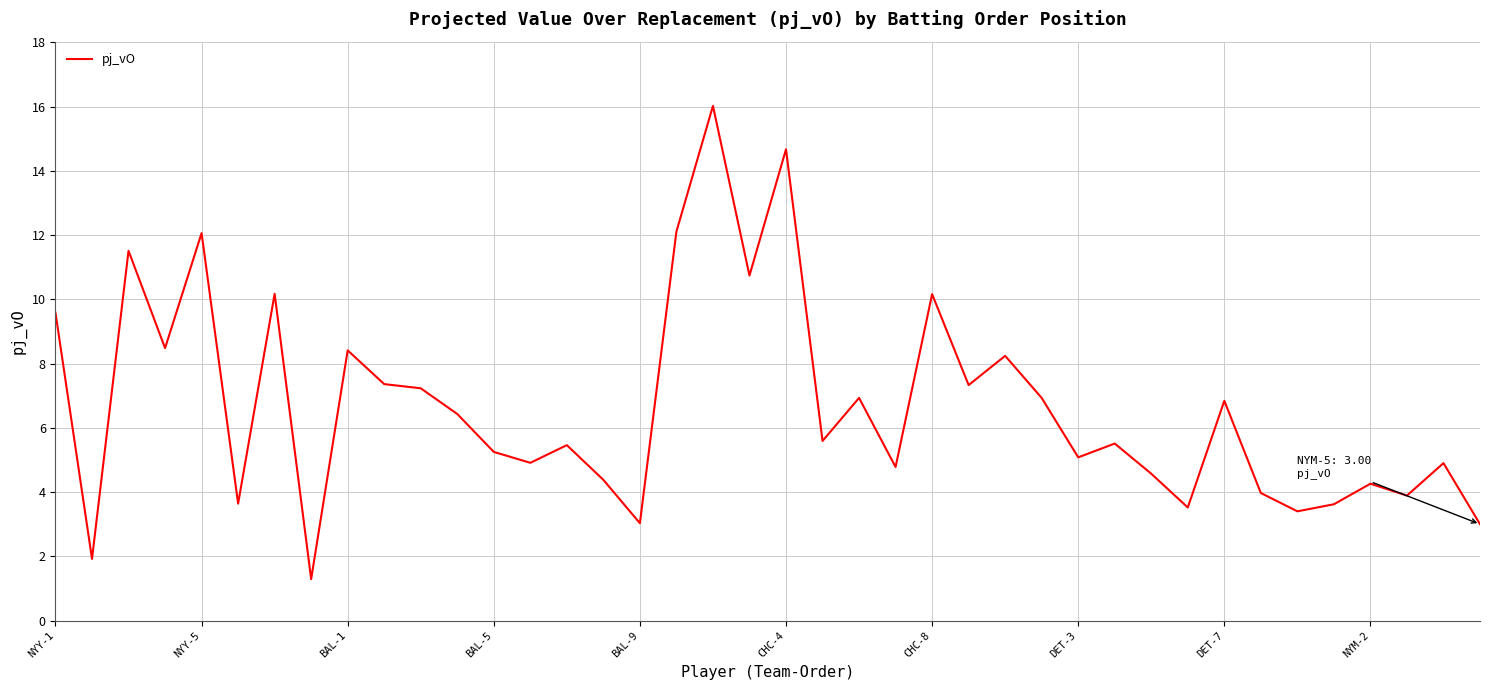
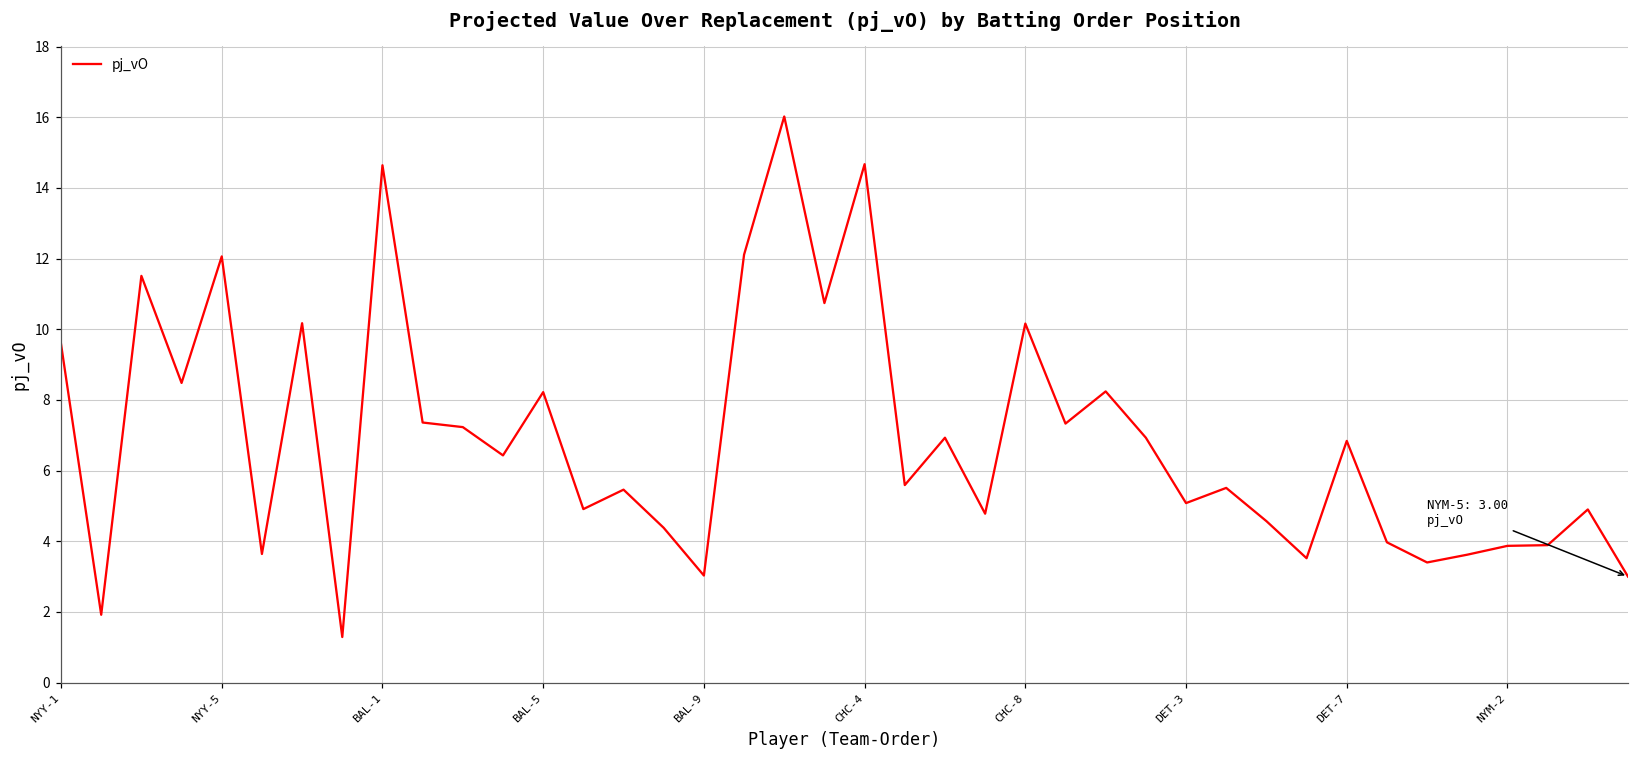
  {
    "NYY-1": 9.6,
    "NYY-5": 12.1,
-   "BAL-1": 8.4,
-   "BAL-5": 5.3,
+   "BAL-1": 14.6,
+   "BAL-5": 8.2,
    "BAL-9": 3.0,
    "CHC-4": 14.7,
    "CHC-8": 10.2,
    "DET-3": 5.1,
    "DET-7": 6.8,
-   "NYM-2": 4.3
+   "NYM-2": 3.9
  }
